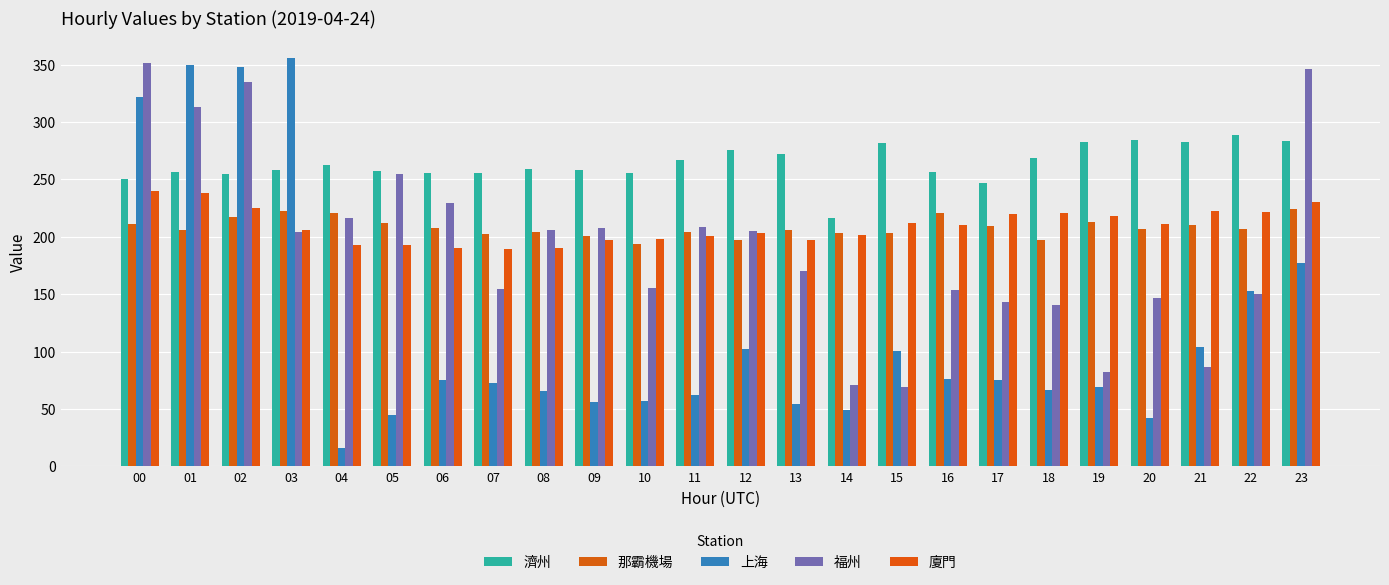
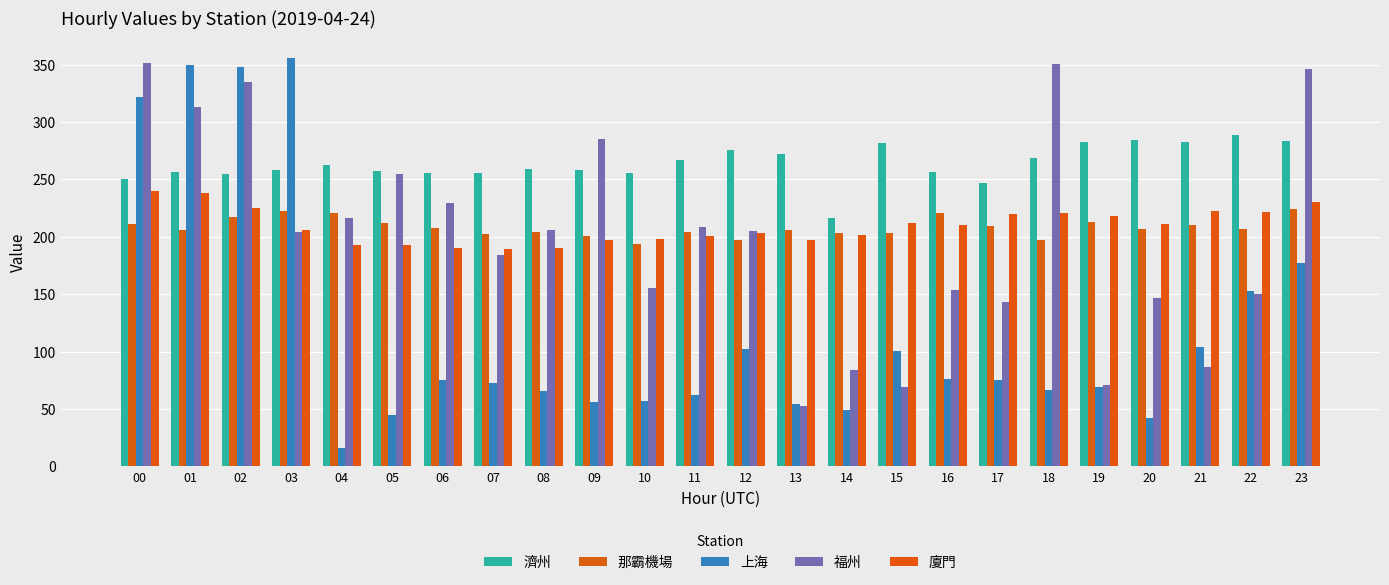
  {
    "福州": {
      "00": 352,
      "01": 313,
      "02": 335,
      "03": 204,
      "04": 217,
      "05": 254,
      "06": 230,
-     "07": 154,
+     "07": 184,
      "08": 205,
-     "09": 208,
+     "09": 285,
      "10": 155,
      "11": 209,
      "12": 205,
-     "13": 170,
-     "14": 71,
+     "13": 53,
+     "14": 84,
      "15": 69,
      "16": 154,
      "17": 143,
-     "18": 141,
-     "19": 82,
+     "18": 351,
+     "19": 71,
      "20": 146,
      "21": 86,
      "22": 150,
      "23": 346
    }
  }
